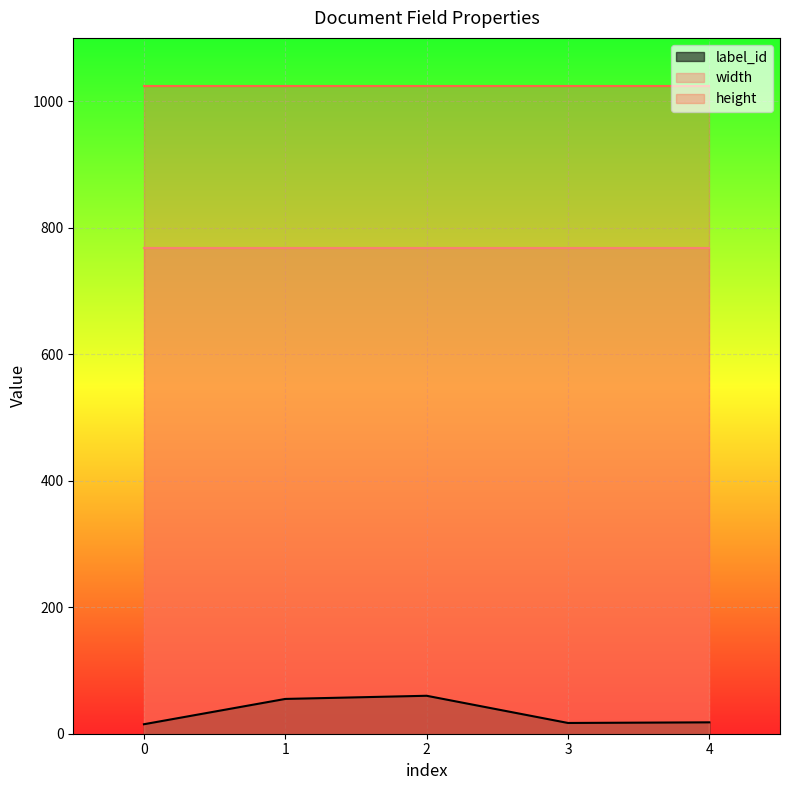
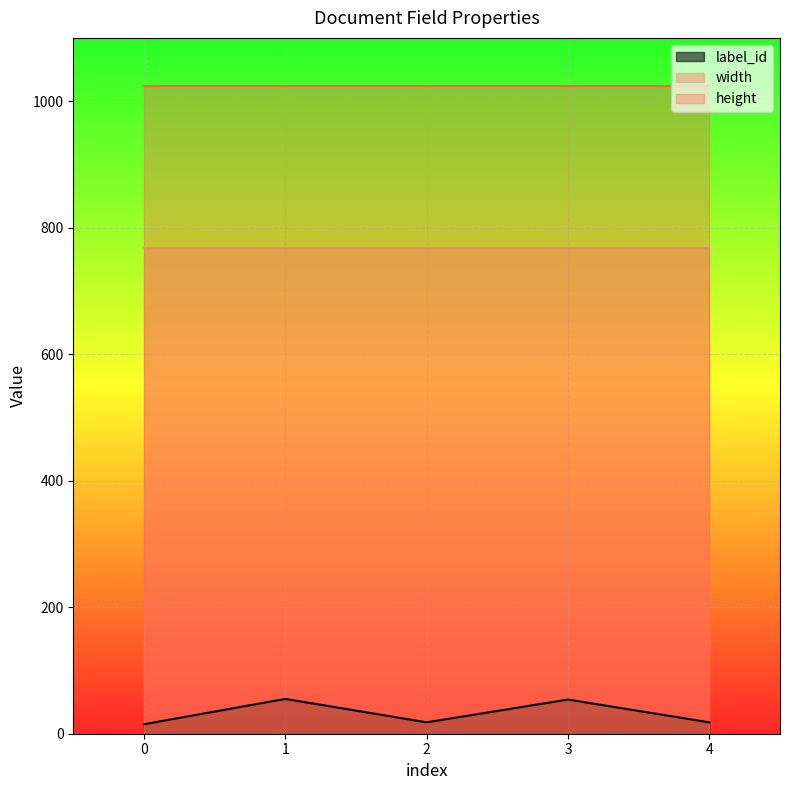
  {
    "label_id": {
      "0": 20,
      "1": 60,
-     "2": 60,
-     "3": 20,
+     "2": 20,
+     "3": 50,
      "4": 20
    }
  }
